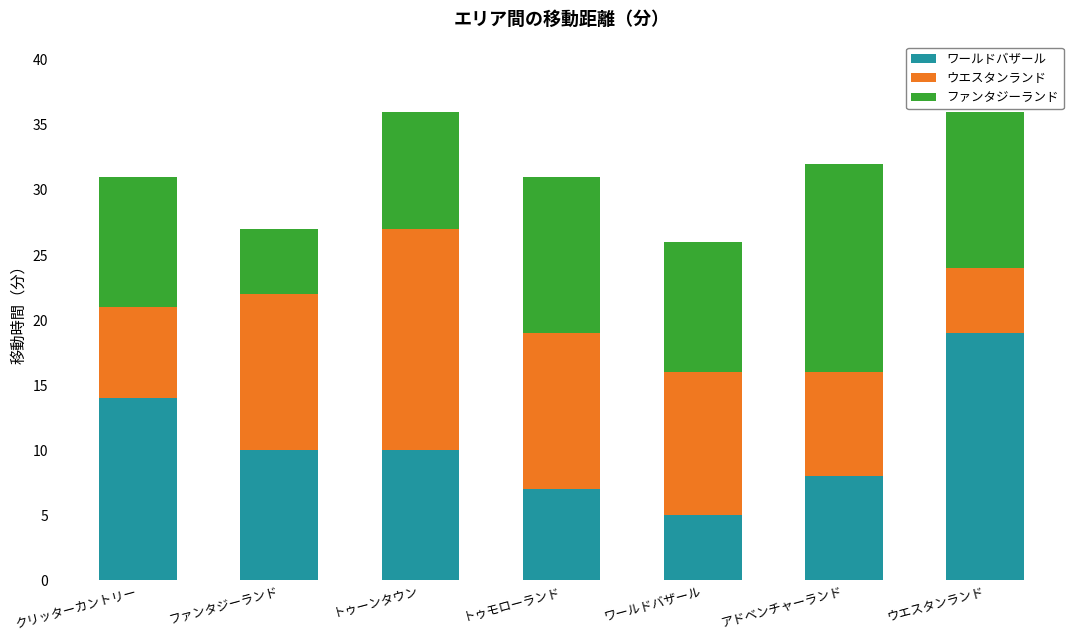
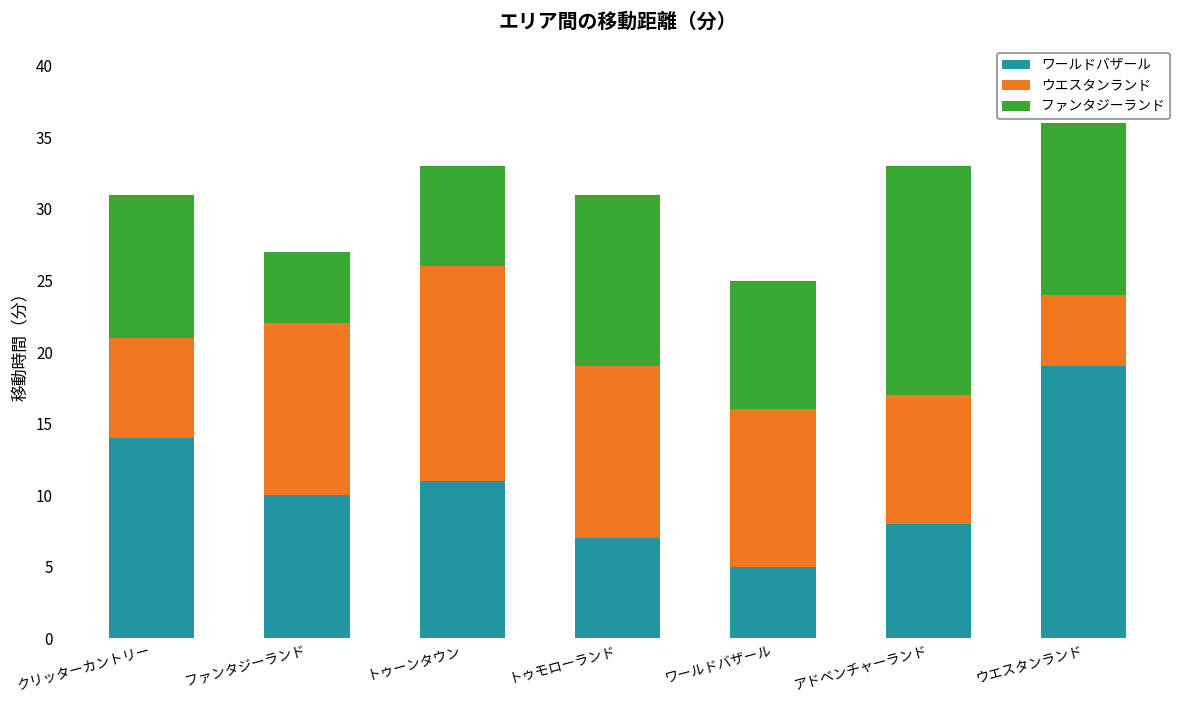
  {
    "ワールドバザール": {
      "クリッターカントリー": 14,
      "ファンタジーランド": 10,
-     "トゥーンタウン": 10,
+     "トゥーンタウン": 11,
      "トゥモローランド": 7,
      "ワールドバザール": 5,
      "アドベンチャーランド": 8,
      "ウエスタンランド": 19
    },
    "ウエスタンランド": {
      "クリッターカントリー": 7,
      "ファンタジーランド": 12,
-     "トゥーンタウン": 17,
+     "トゥーンタウン": 15,
      "トゥモローランド": 12,
      "ワールドバザール": 11,
-     "アドベンチャーランド": 8,
+     "アドベンチャーランド": 9,
      "ウエスタンランド": 5
    },
    "ファンタジーランド": {
      "クリッターカントリー": 10,
      "ファンタジーランド": 5,
-     "トゥーンタウン": 9,
+     "トゥーンタウン": 7,
      "トゥモローランド": 12,
-     "ワールドバザール": 10,
+     "ワールドバザール": 9,
      "アドベンチャーランド": 16,
      "ウエスタンランド": 12
    }
  }
